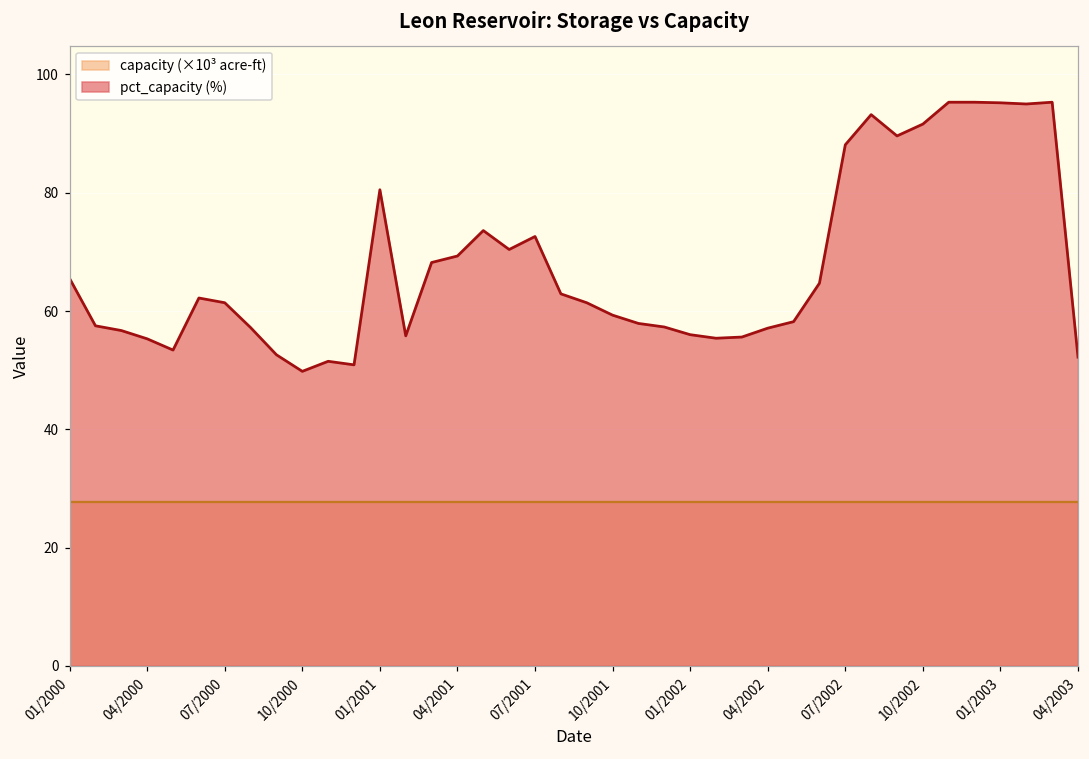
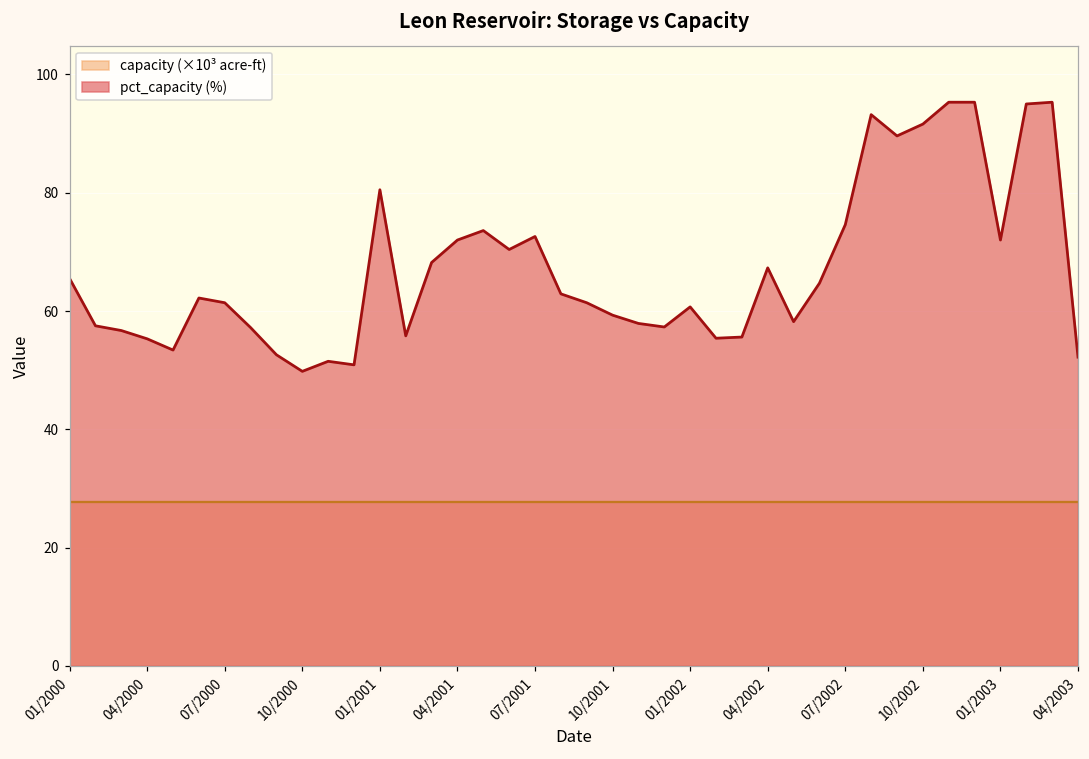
  {
    "capacity (×10³ acre-ft)": {
      "01/2000": 28,
      "04/2000": 28,
      "07/2000": 28,
      "10/2000": 28,
      "01/2001": 28,
      "04/2001": 28,
      "07/2001": 28,
      "10/2001": 28,
      "01/2002": 28,
      "04/2002": 28,
      "07/2002": 28,
      "10/2002": 28,
      "01/2003": 28,
      "04/2003": 28
    },
    "pct_capacity (%)": {
      "01/2000": 66,
      "04/2000": 55,
      "07/2000": 61,
      "10/2000": 50,
      "01/2001": 81,
-     "04/2001": 69,
+     "04/2001": 72,
      "07/2001": 73,
      "10/2001": 59,
-     "01/2002": 56,
-     "04/2002": 57,
-     "07/2002": 88,
+     "01/2002": 61,
+     "04/2002": 67,
+     "07/2002": 75,
      "10/2002": 92,
-     "01/2003": 95,
+     "01/2003": 72,
      "04/2003": 52
    }
  }
